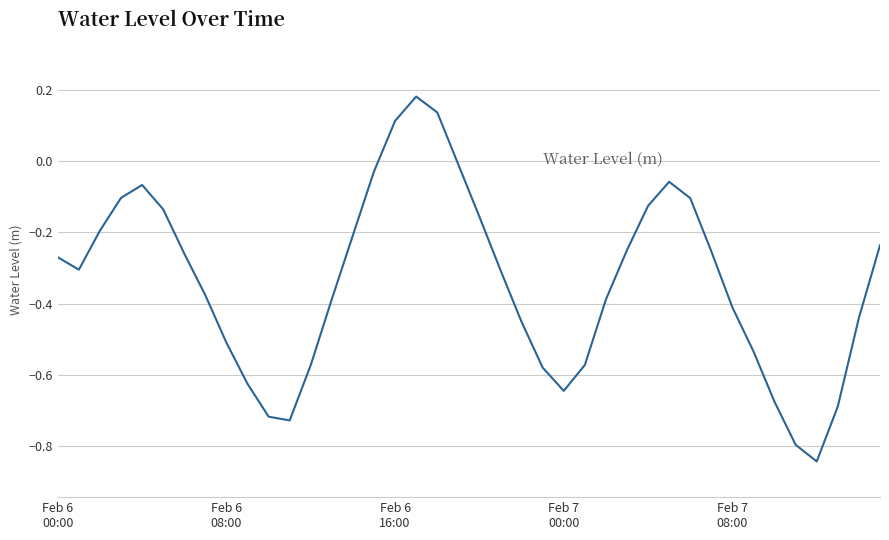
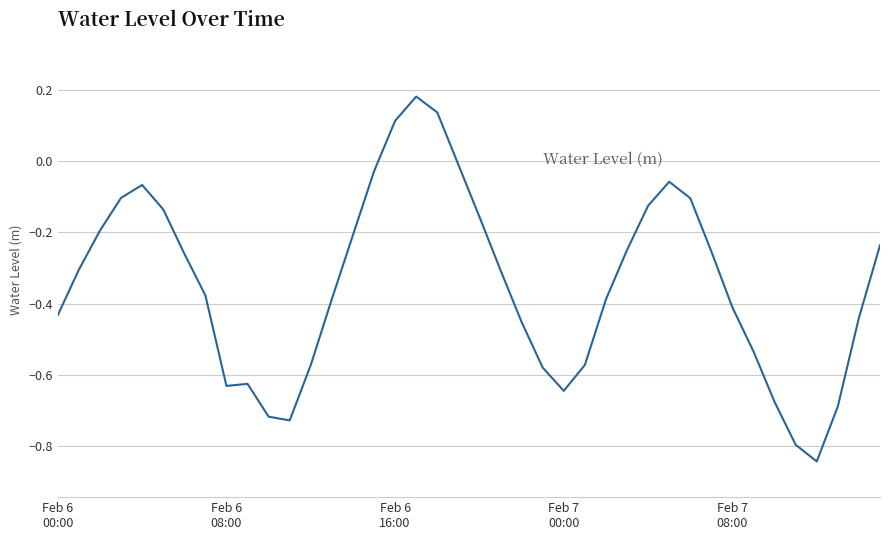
  {
-   "Feb 6 00:00": -0.27,
-   "Feb 6 08:00": -0.51,
+   "Feb 6 00:00": -0.43,
+   "Feb 6 08:00": -0.63,
    "Feb 6 16:00": 0.11,
    "Feb 7 00:00": -0.64,
    "Feb 7 08:00": -0.41
  }
